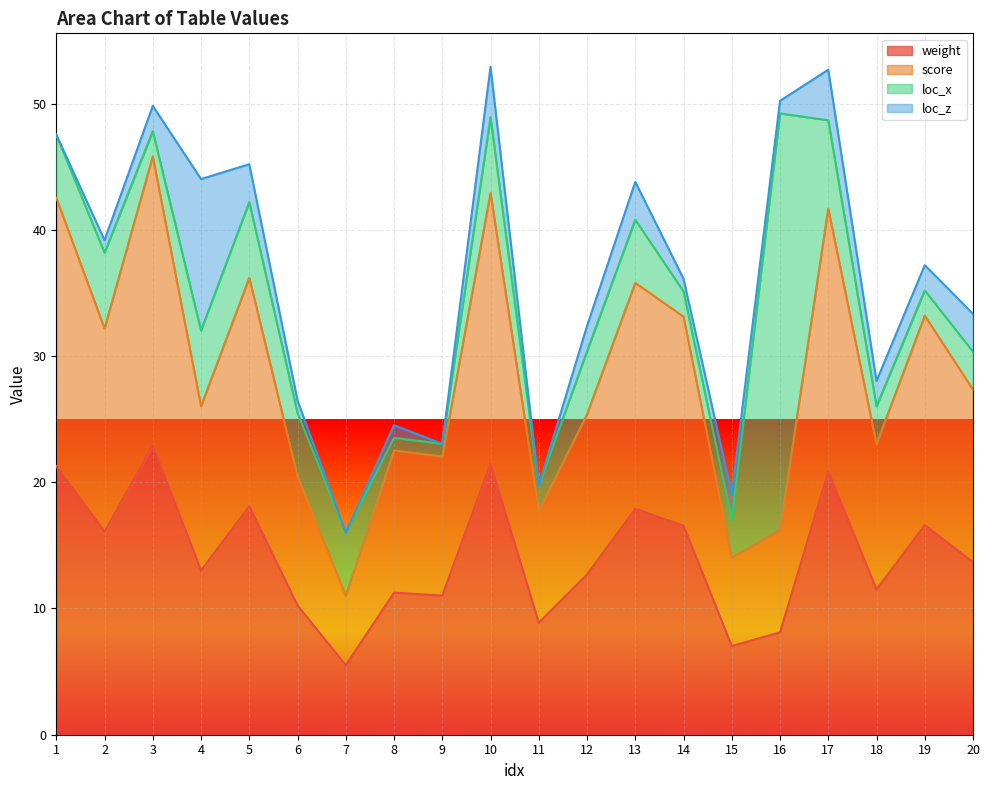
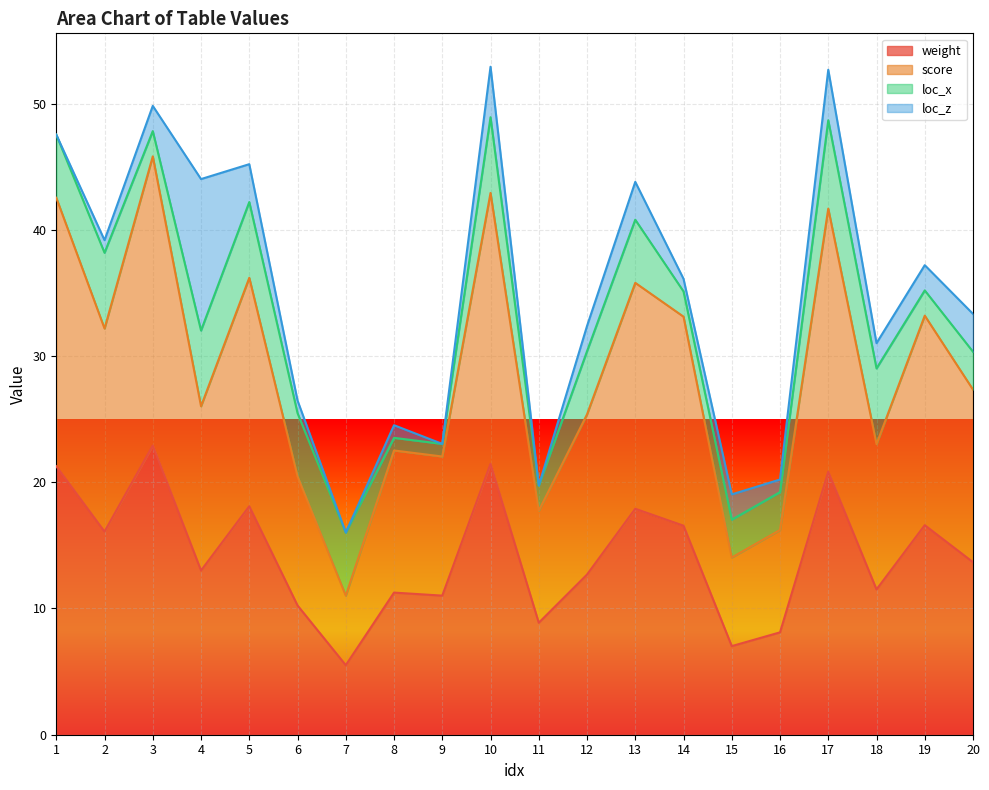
  {
    "loc_x": {
      "2": 6,
      "3": 2,
      "4": 6,
      "5": 6,
      "6": 5,
      "8": 1,
      "10": 6,
      "12": 5,
      "13": 5,
      "14": 2,
      "15": 3,
-     "16": 33,
+     "16": 3,
      "17": 7,
-     "18": 3,
+     "18": 6,
      "19": 2,
      "20": 3
    },
    "loc_z": {
      "2": 1,
      "3": 2,
      "4": 12,
      "5": 3,
      "6": 1,
      "8": 1,
      "10": 4,
      "12": 2,
      "13": 3,
      "14": 1,
      "15": 2,
      "16": 1,
      "17": 4,
      "18": 2,
      "19": 2,
      "20": 3
    }
  }
